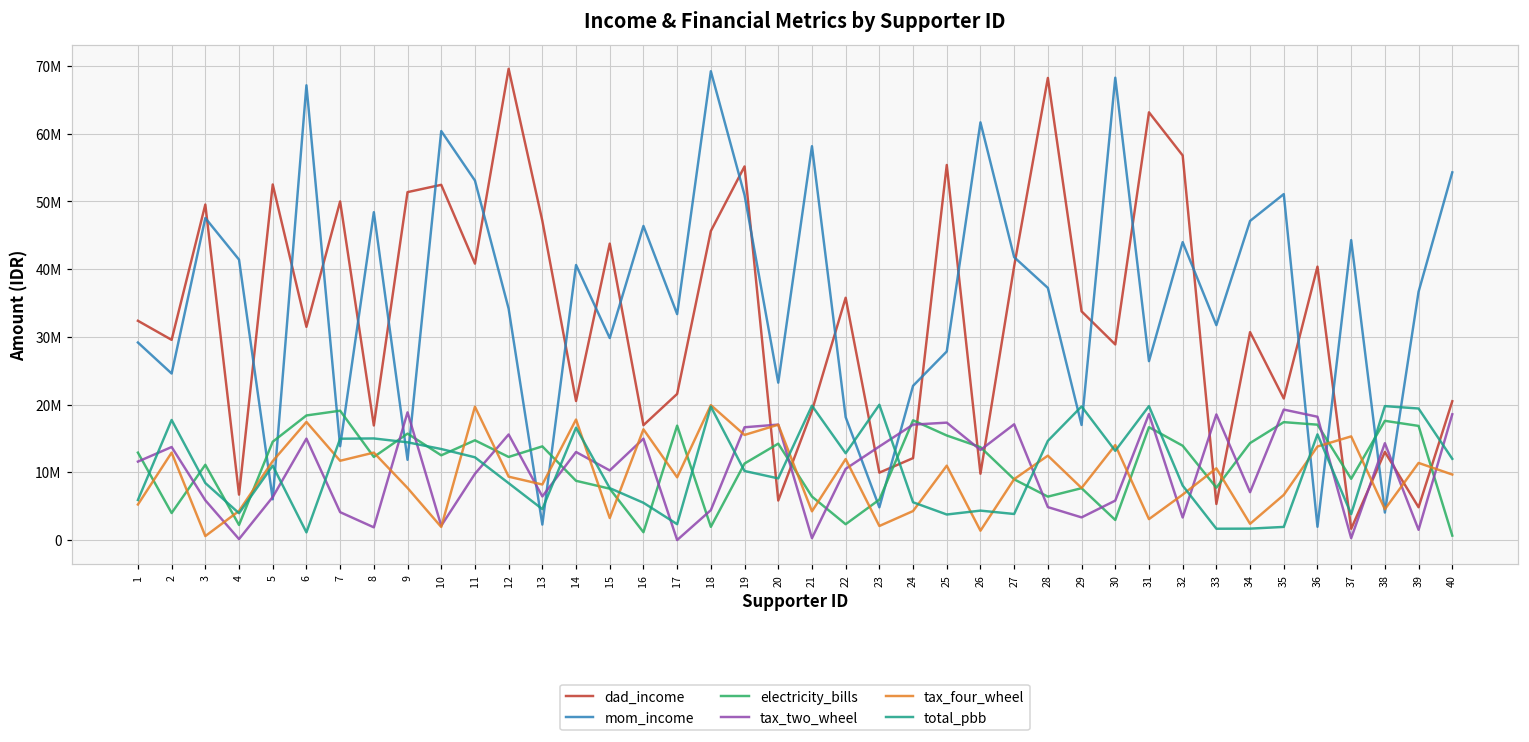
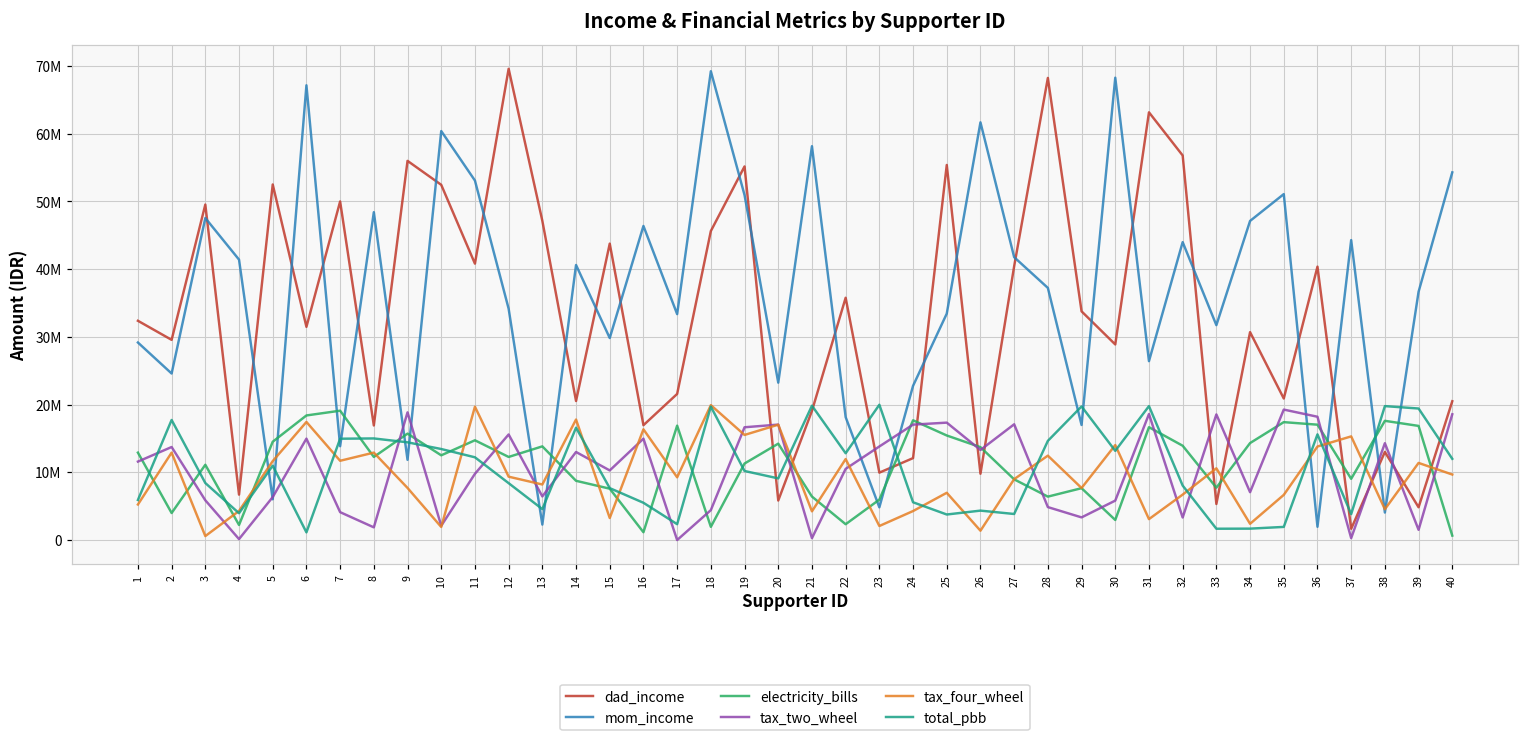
  {
    "dad_income": {
      "1": 32000000,
      "2": 30000000,
      "3": 50000000,
      "4": 7000000,
      "5": 52000000,
      "6": 31000000,
      "7": 50000000,
      "8": 17000000,
-     "9": 51000000,
+     "9": 56000000,
      "10": 52000000,
      "11": 41000000,
      "12": 70000000,
      "13": 47000000,
      "14": 21000000,
      "15": 44000000,
      "16": 17000000,
      "17": 22000000,
      "18": 46000000,
      "19": 55000000,
      "20": 6000000,
      "21": 19000000,
      "22": 36000000,
      "23": 10000000,
      "24": 12000000,
      "25": 55000000,
      "26": 10000000,
      "27": 40000000,
      "28": 68000000,
      "29": 34000000,
      "30": 29000000,
      "31": 63000000,
      "32": 57000000,
      "33": 5000000,
      "34": 31000000,
      "35": 21000000,
      "36": 40000000,
      "37": 2000000,
      "38": 13000000,
      "39": 5000000,
      "40": 21000000
    },
    "mom_income": {
      "1": 29000000,
      "2": 25000000,
      "3": 48000000,
      "4": 41000000,
      "6": 67000000,
      "7": 14000000,
      "8": 48000000,
      "9": 12000000,
      "10": 60000000,
      "11": 53000000,
      "12": 34000000,
      "13": 2000000,
      "14": 41000000,
      "15": 30000000,
      "16": 46000000,
      "17": 33000000,
      "18": 69000000,
      "19": 51000000,
      "20": 23000000,
      "21": 58000000,
      "22": 18000000,
      "23": 5000000,
      "24": 23000000,
-     "25": 28000000,
+     "25": 33000000,
      "26": 62000000,
      "27": 42000000,
      "28": 37000000,
      "29": 17000000,
      "30": 68000000,
      "31": 26000000,
      "32": 44000000,
      "33": 32000000,
      "34": 47000000,
      "35": 51000000,
      "36": 2000000,
      "37": 44000000,
      "38": 4000000,
      "39": 37000000,
      "40": 54000000
    },
    "tax_two_wheel": {
      "1": 12000000,
      "2": 14000000,
      "3": 6000000,
      "4": 0,
      "6": 15000000,
      "7": 4000000,
      "8": 2000000,
      "9": 19000000,
      "11": 10000000,
      "12": 16000000,
      "13": 6000000,
      "14": 13000000,
      "15": 10000000,
      "16": 15000000,
      "17": 0,
      "18": 4000000,
      "19": 17000000,
      "21": 0,
      "22": 11000000,
      "23": 14000000,
      "24": 17000000,
      "25": 17000000,
      "27": 17000000,
      "28": 5000000,
      "29": 3000000,
      "30": 6000000,
      "31": 19000000,
      "32": 3000000,
      "33": 19000000,
      "34": 7000000,
      "35": 19000000,
      "36": 18000000,
      "37": 0,
      "38": 14000000,
      "39": 2000000,
      "40": 19000000
    },
    "tax_four_wheel": {
      "1": 5000000,
      "2": 13000000,
      "3": 1000000,
      "5": 12000000,
      "6": 17000000,
      "7": 12000000,
      "8": 13000000,
      "9": 8000000,
      "11": 20000000,
      "12": 9000000,
      "13": 8000000,
      "14": 18000000,
      "15": 3000000,
      "16": 16000000,
      "17": 9000000,
      "19": 16000000,
      "21": 4000000,
      "22": 12000000,
      "23": 2000000,
      "24": 4000000,
-     "25": 11000000,
+     "25": 7000000,
      "26": 1000000,
      "28": 12000000,
      "30": 14000000,
      "31": 3000000,
      "32": 7000000,
      "33": 11000000,
      "34": 2000000,
      "35": 7000000,
      "36": 14000000,
      "37": 15000000,
      "38": 5000000,
      "39": 11000000,
      "40": 10000000
    }
  }
